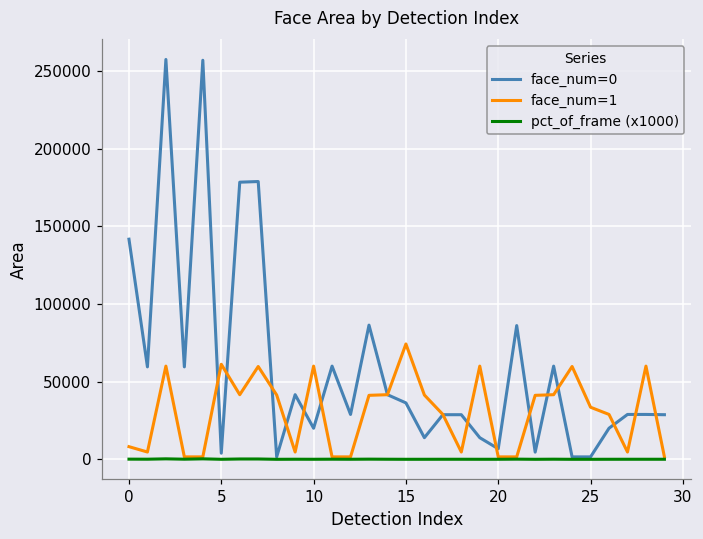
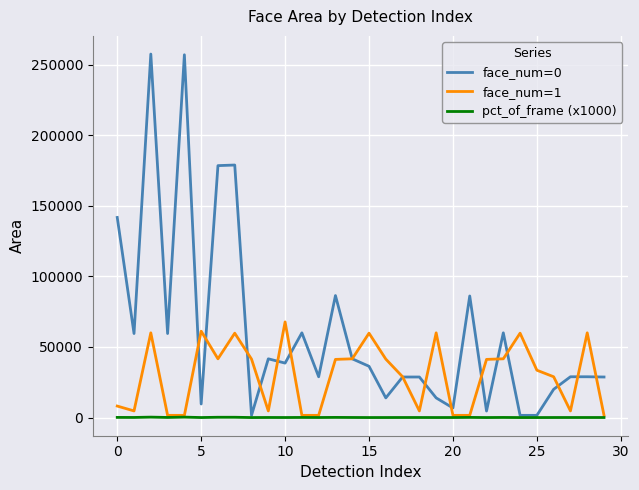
  {
    "face_num=0": {
      "0": 142000,
-     "5": 4000,
-     "10": 20000,
+     "5": 10000,
+     "10": 39000,
      "15": 36000,
      "20": 7000
    },
    "face_num=1": {
      "0": 8000,
      "5": 61000,
-     "10": 60000,
-     "15": 74000,
+     "10": 68000,
+     "15": 60000,
      "25": 34000
    },
    "pct_of_frame (x1000)": {
      "0": 0,
      "5": 0,
      "10": 0,
      "15": 0
    }
  }
